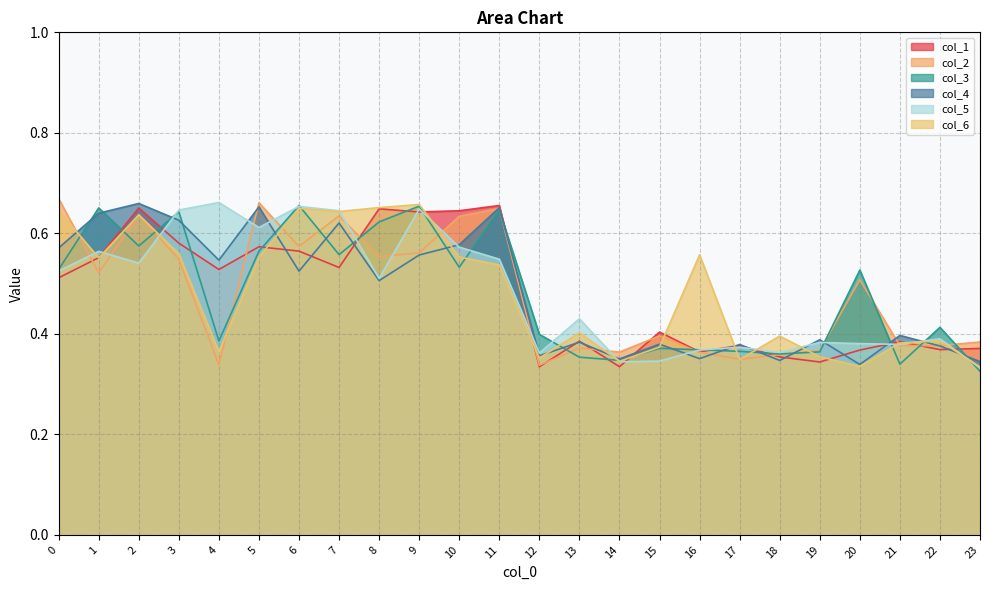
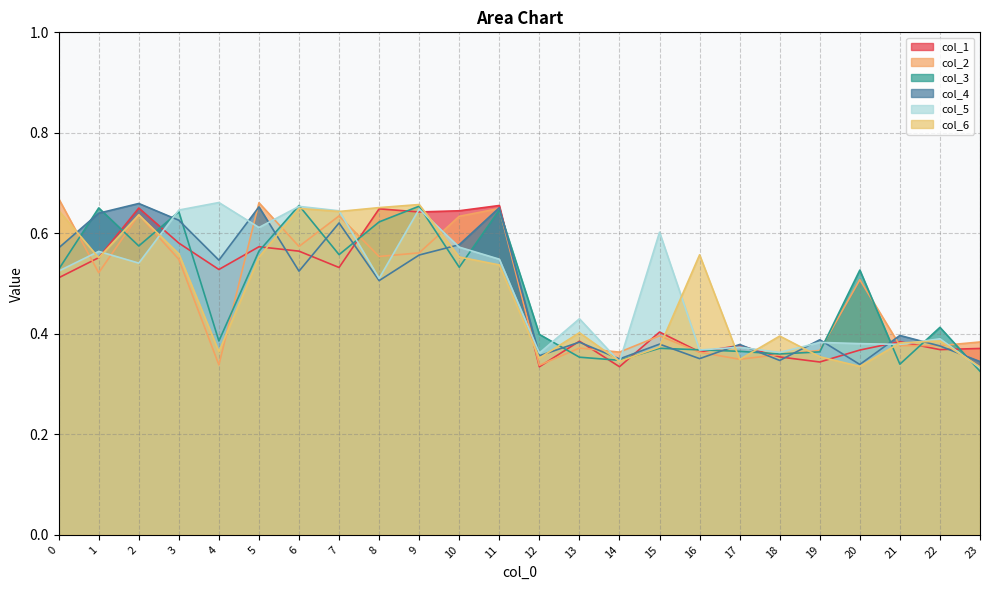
  {
    "col_1": {
      "0": 0.51,
      "2": 0.65,
      "3": 0.58,
      "4": 0.53,
      "5": 0.57,
      "6": 0.56,
      "7": 0.53,
      "9": 0.64,
      "10": 0.64,
      "14": 0.33,
      "15": 0.40,
      "19": 0.34,
      "20": 0.37,
      "22": 0.37,
      "23": 0.37
    },
    "col_5": {
      "1": 0.56,
      "2": 0.54,
      "4": 0.66,
      "5": 0.61,
      "9": 0.65,
      "11": 0.55,
      "12": 0.36,
      "13": 0.43,
-     "15": 0.35,
+     "15": 0.60,
      "19": 0.38,
      "20": 0.38
    }
  }
